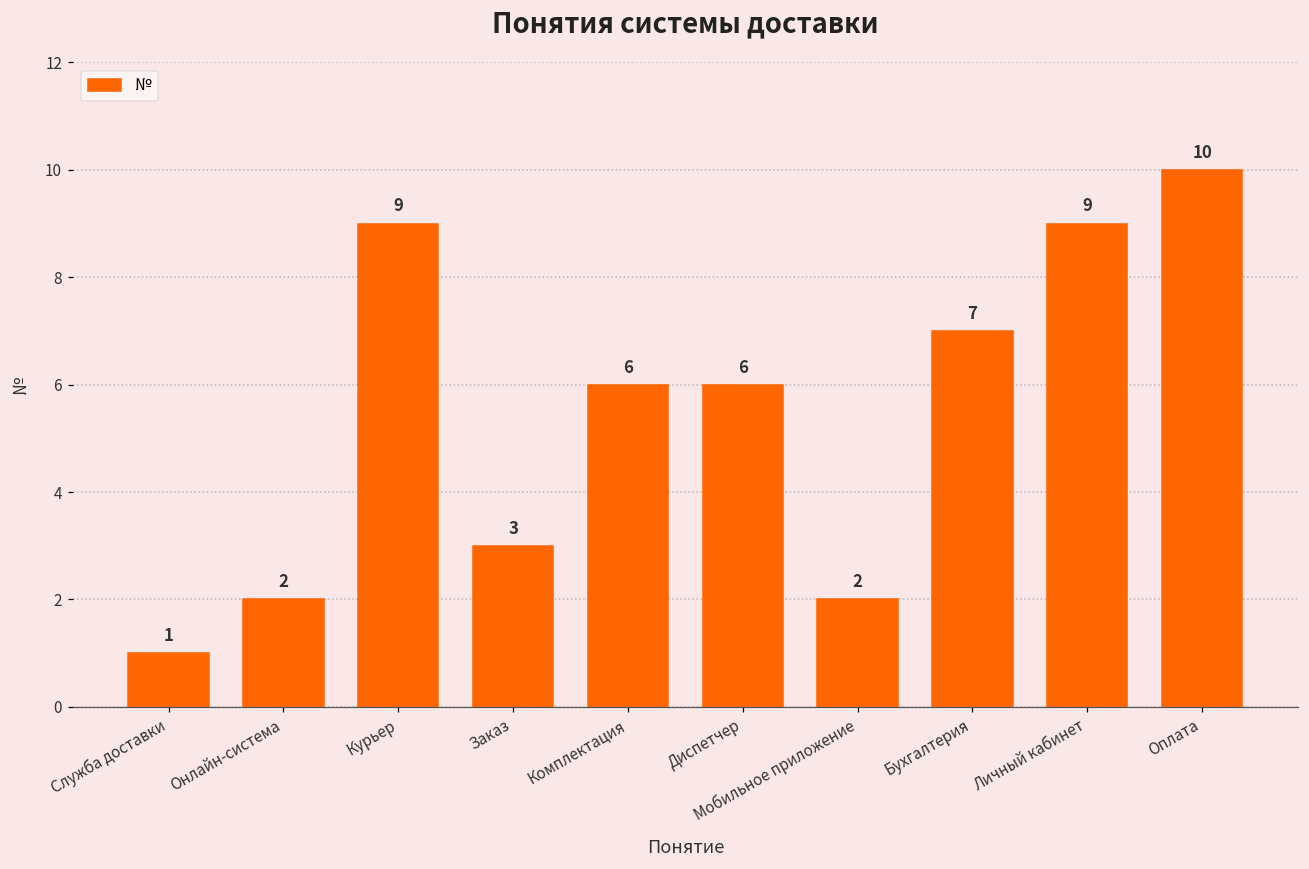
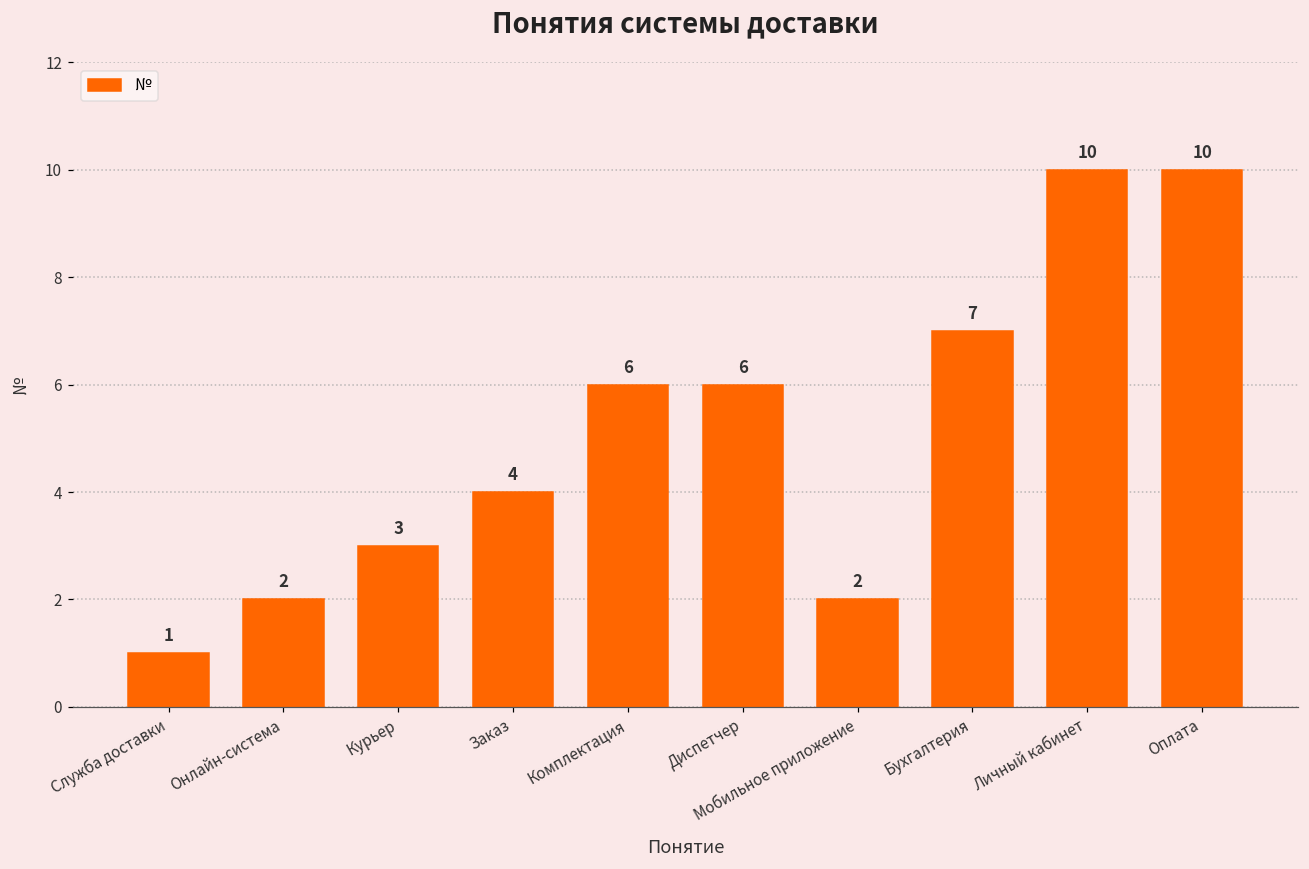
  {
    "Служба доставки": 1,
    "Онлайн-система": 2,
-   "Курьер": 9,
-   "Заказ": 3,
+   "Курьер": 3,
+   "Заказ": 4,
    "Комплектация": 6,
    "Диспетчер": 6,
    "Мобильное приложение": 2,
    "Бухгалтерия": 7,
-   "Личный кабинет": 9,
+   "Личный кабинет": 10,
    "Оплата": 10
  }
